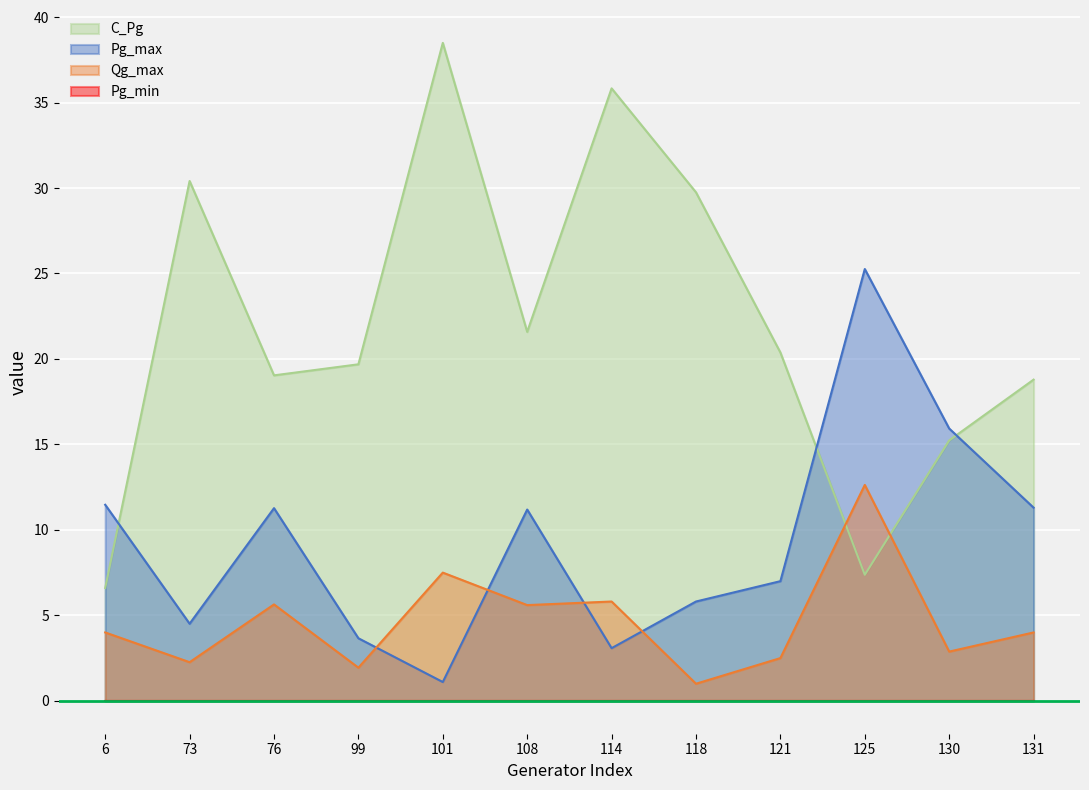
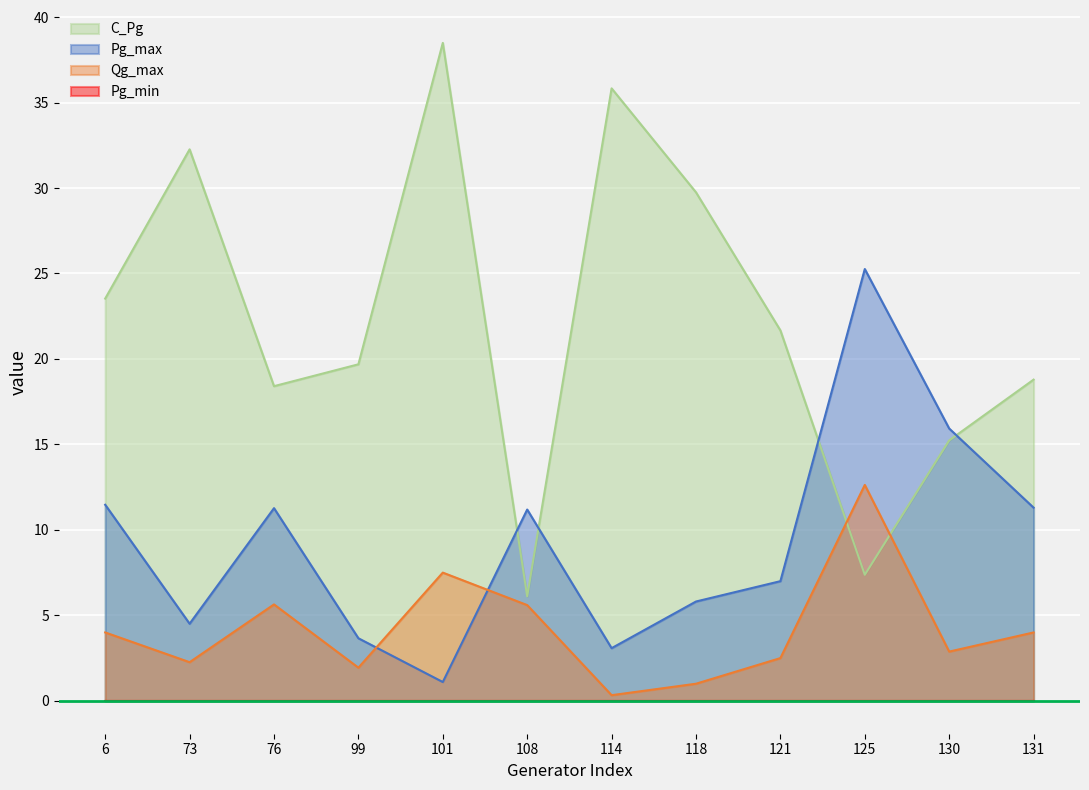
  {
    "C_Pg": {
-     "6": 6.6,
-     "73": 30.4,
-     "76": 19.0,
+     "6": 23.5,
+     "73": 32.3,
+     "76": 18.4,
      "99": 19.7,
      "101": 38.5,
-     "108": 21.6,
+     "108": 6.1,
      "114": 35.8,
      "118": 29.7,
-     "121": 20.4,
+     "121": 21.7,
      "125": 7.4,
      "130": 15.2,
      "131": 18.8
    },
    "Pg_max": {
      "6": 11.5,
      "73": 4.5,
      "76": 11.3,
      "99": 3.7,
      "101": 1.1,
      "108": 11.2,
      "114": 3.1,
      "118": 5.8,
      "121": 7.0,
      "125": 25.3,
      "130": 15.9,
      "131": 11.3
    },
    "Qg_max": {
      "6": 4.0,
      "73": 2.3,
      "76": 5.6,
      "99": 1.9,
      "101": 7.5,
      "108": 5.6,
-     "114": 5.8,
+     "114": 0.3,
      "118": 1.0,
      "121": 2.5,
      "125": 12.6,
      "130": 2.9,
      "131": 4.0
    },
    "Pg_min": {
      "6": 0.0,
      "73": 0.0,
      "76": 0.0,
      "99": 0.0,
      "101": 0.0,
      "108": 0.0,
      "114": 0.0,
      "118": 0.0,
      "121": 0.0,
      "125": 0.0,
      "130": 0.0,
      "131": 0.0
    }
  }
